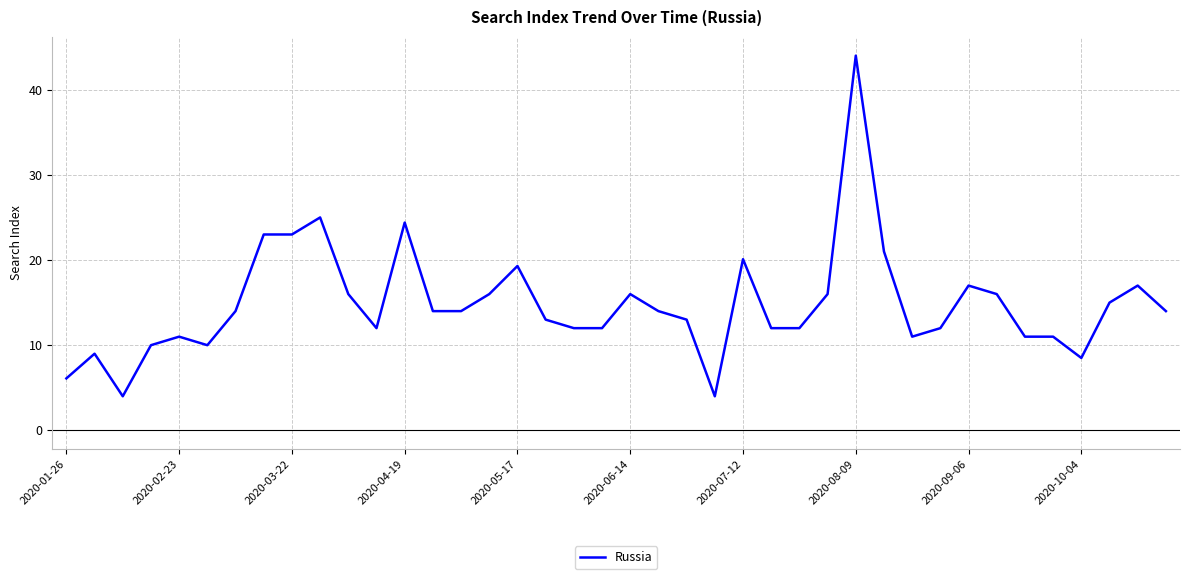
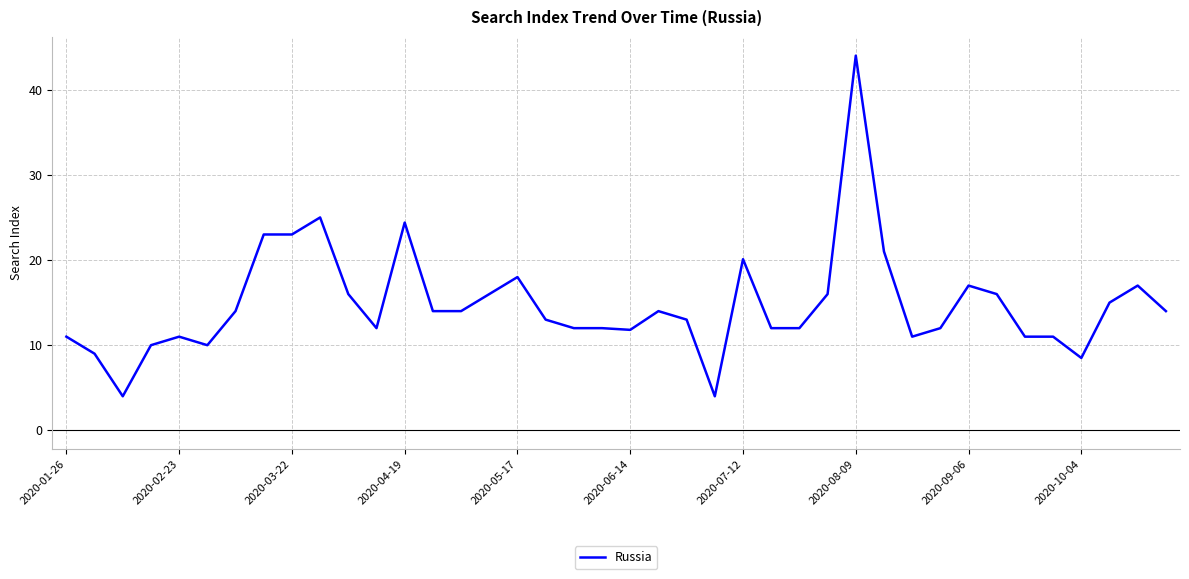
  {
-   "2020-01-26": 6,
+   "2020-01-26": 11,
    "2020-02-23": 11,
    "2020-03-22": 23,
    "2020-04-19": 24,
-   "2020-05-17": 19,
-   "2020-06-14": 16,
+   "2020-05-17": 18,
+   "2020-06-14": 12,
    "2020-07-12": 20,
    "2020-08-09": 44,
    "2020-09-06": 17,
    "2020-10-04": 9
  }
